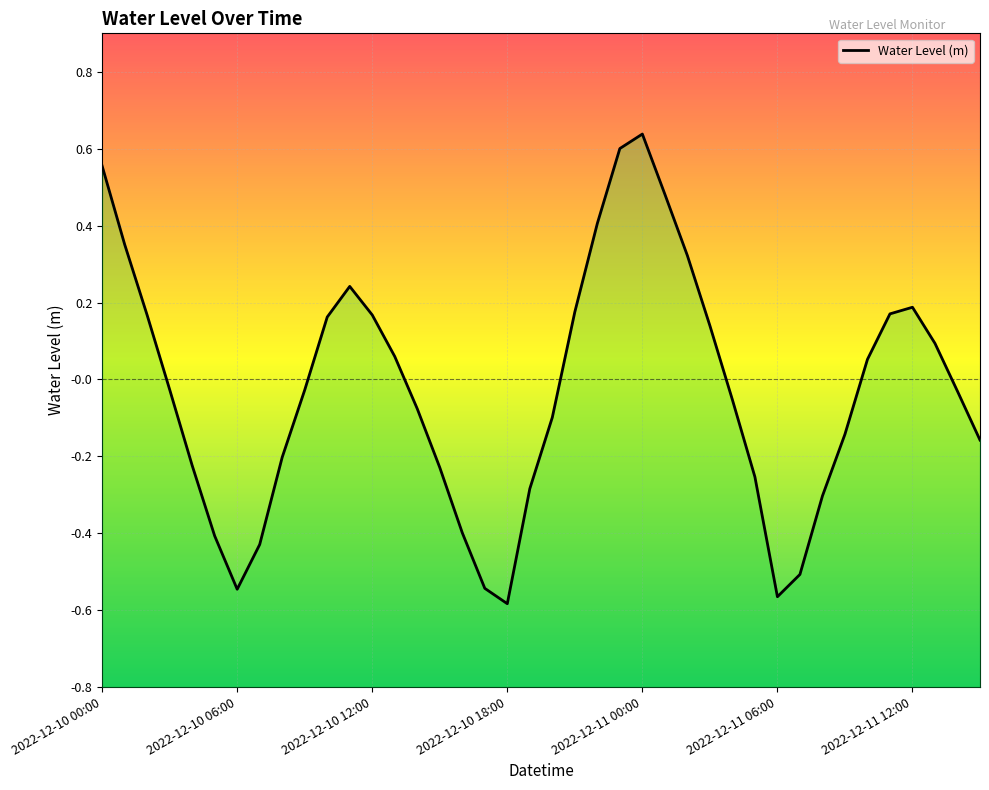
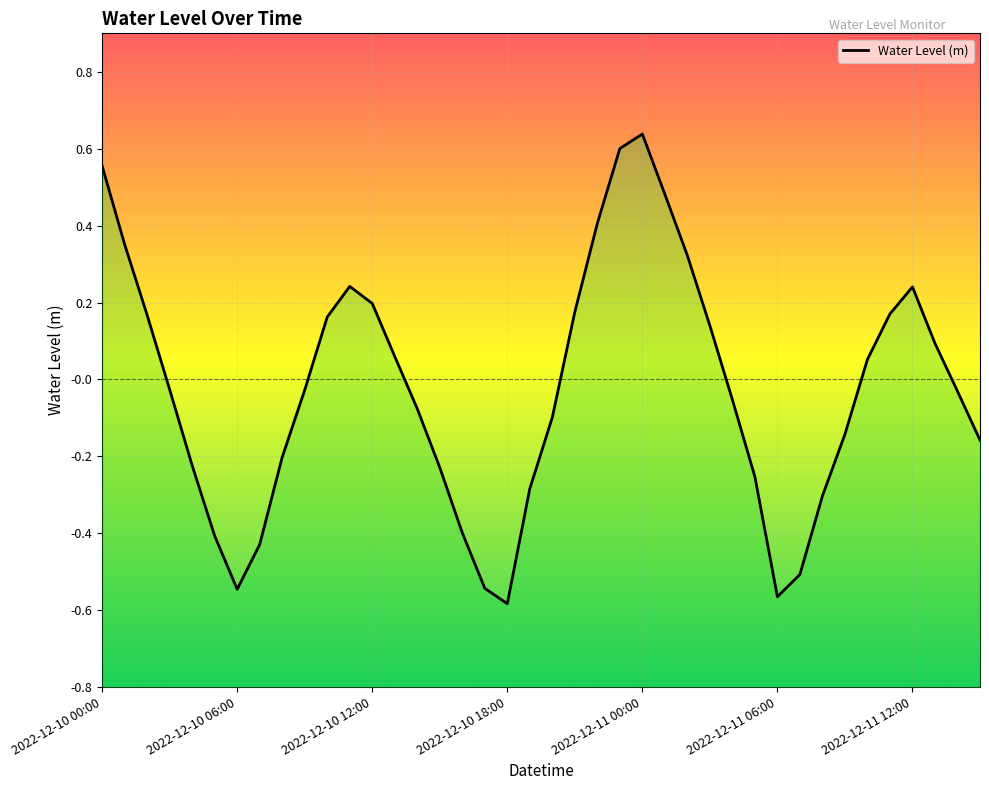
  {
    "2022-12-10 00:00": 0.56,
    "2022-12-10 06:00": -0.55,
-   "2022-12-10 12:00": 0.17,
+   "2022-12-10 12:00": 0.20,
    "2022-12-10 18:00": -0.58,
    "2022-12-11 00:00": 0.64,
    "2022-12-11 06:00": -0.57,
-   "2022-12-11 12:00": 0.19
+   "2022-12-11 12:00": 0.24
  }
